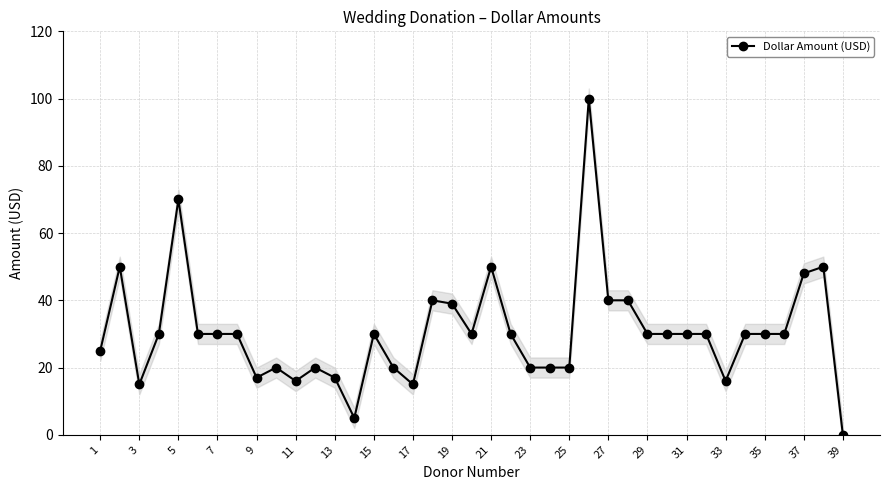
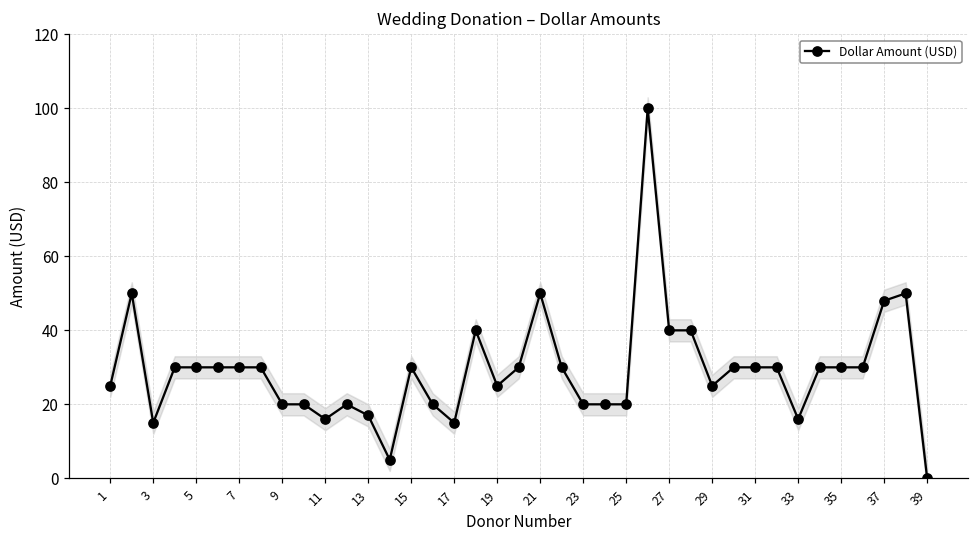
  {
    "Dollar Amount (USD)": {
      "1": 25,
      "3": 15,
-     "5": 70,
+     "5": 30,
      "7": 30,
-     "9": 17,
+     "9": 20,
      "11": 16,
      "13": 17,
      "15": 30,
      "17": 15,
-     "19": 39,
+     "19": 25,
      "21": 50,
      "23": 20,
      "25": 20,
      "27": 40,
-     "29": 30,
+     "29": 25,
      "31": 30,
      "33": 16,
      "35": 30,
      "37": 48,
      "39": 0
    }
  }
